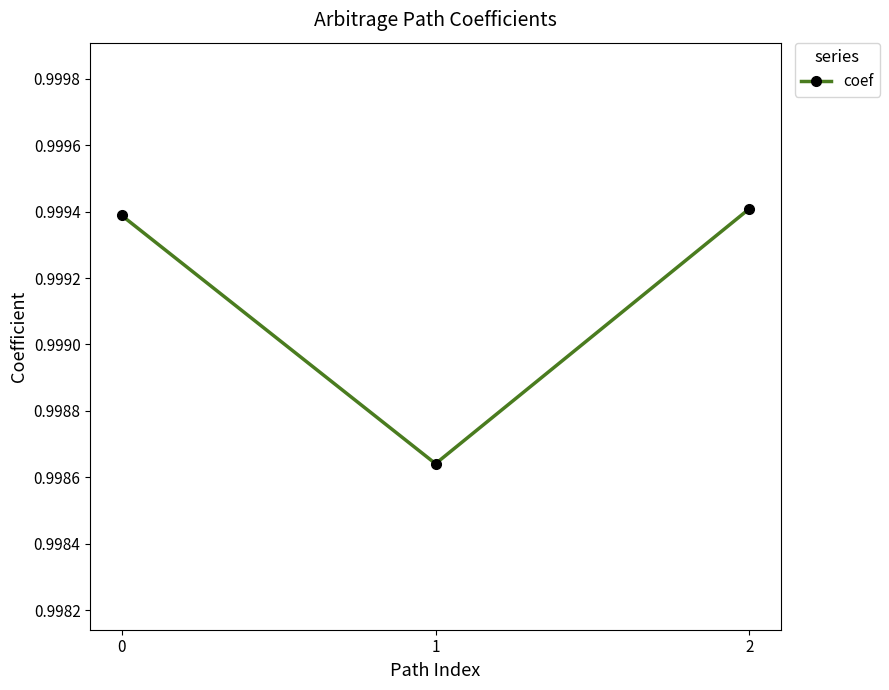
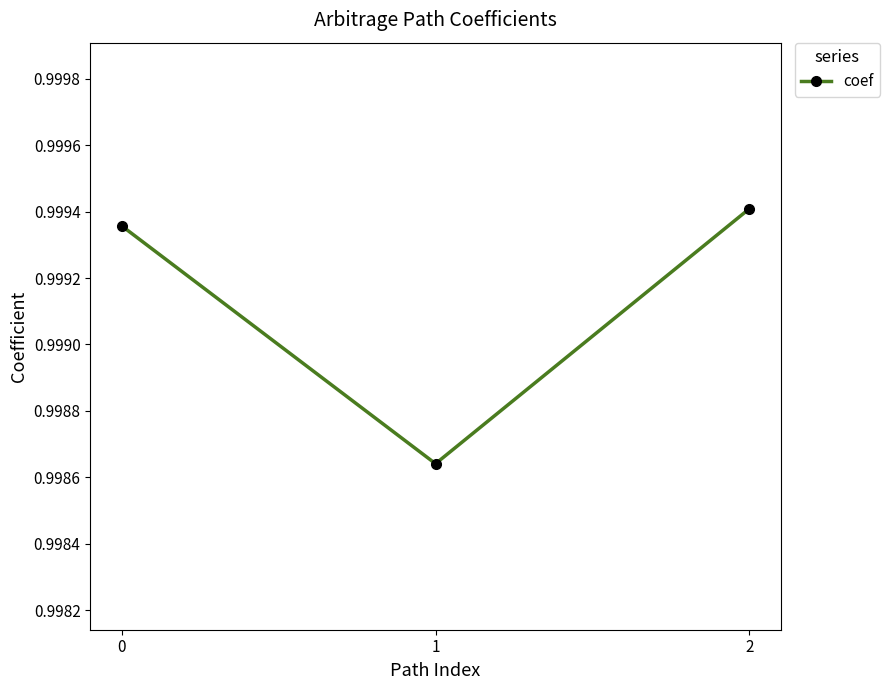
  {
-   "0": 0.99939,
+   "0": 0.99936,
    "1": 0.99864,
    "2": 0.99941
  }
